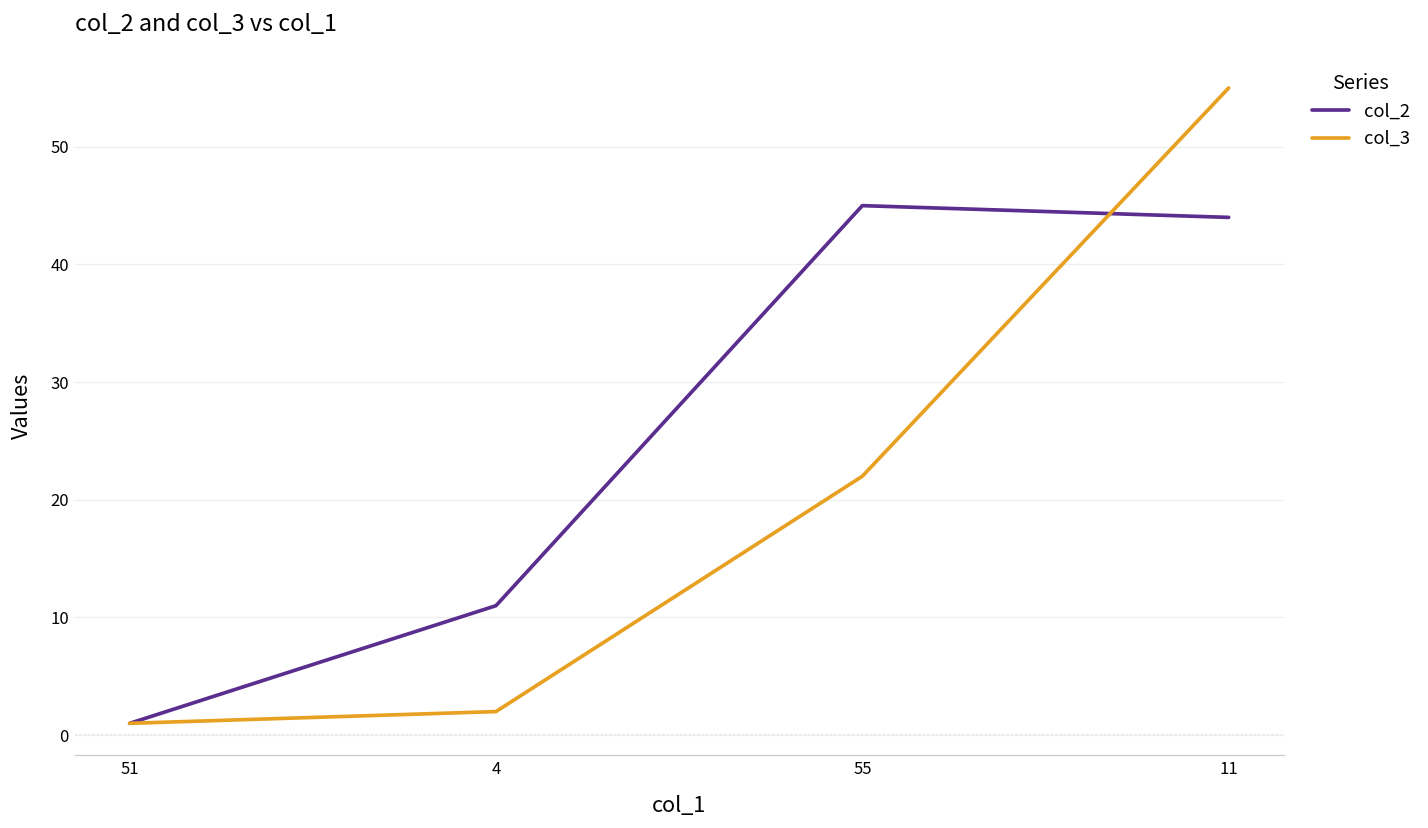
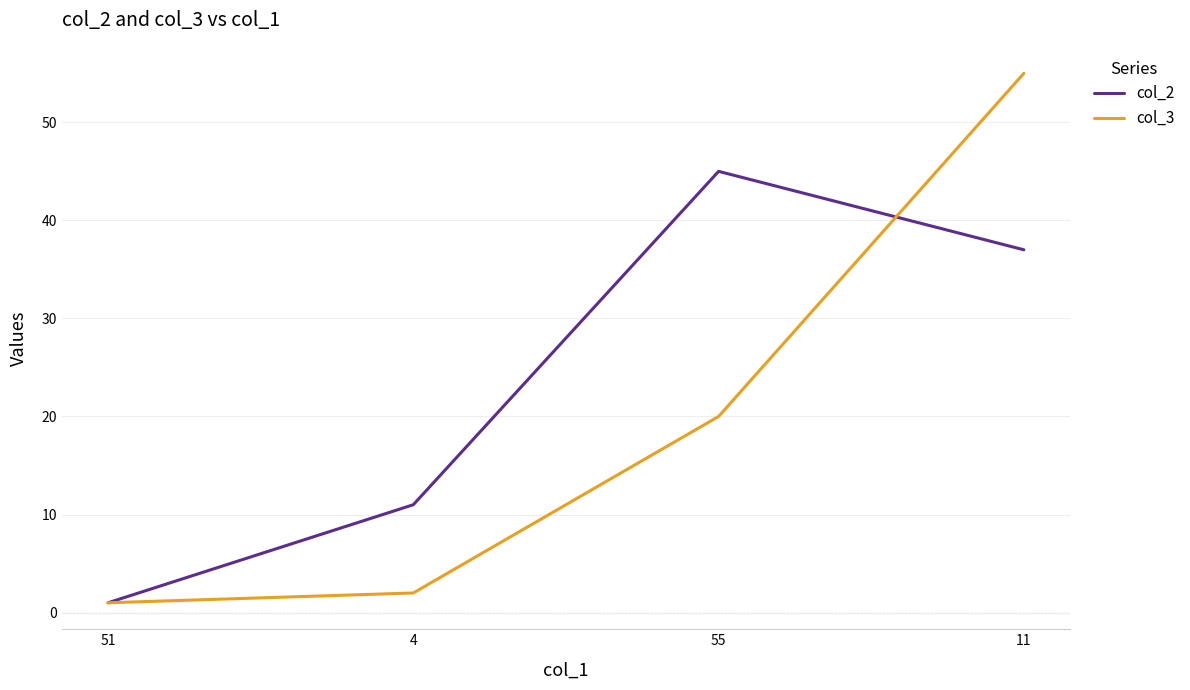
  {
    "col_2": {
      "4": 11,
      "55": 45,
-     "11": 44
+     "11": 37
    },
    "col_3": {
      "4": 2,
-     "55": 22,
+     "55": 20,
      "11": 55
    }
  }
